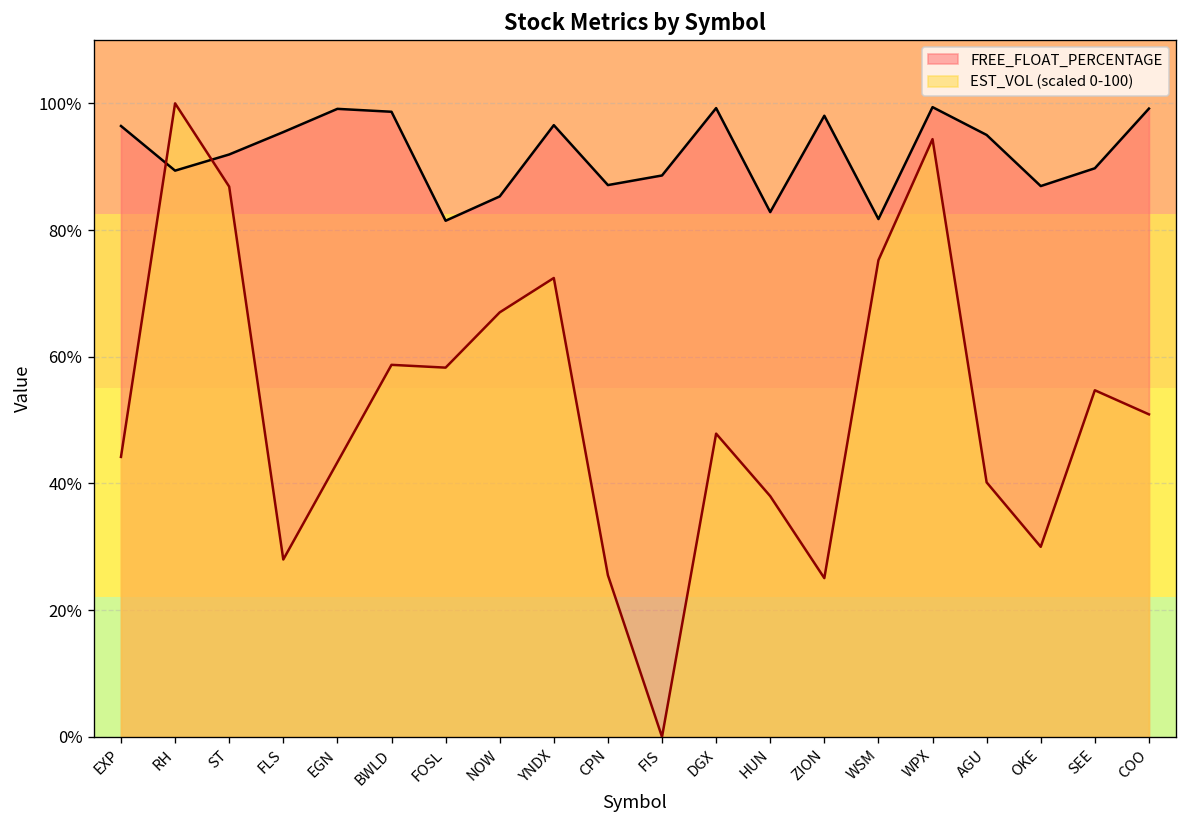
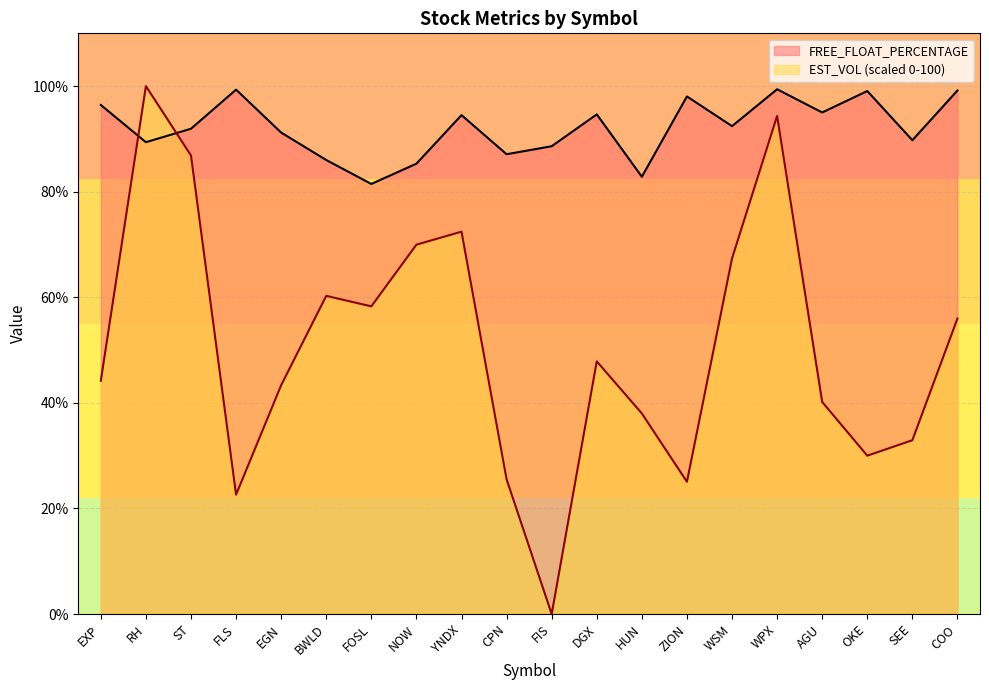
  {
    "FREE_FLOAT_PERCENTAGE": {
      "EXP": "96%",
      "RH": "89%",
      "ST": "92%",
-     "FLS": "95%",
-     "EGN": "99%",
-     "BWLD": "99%",
+     "FLS": "99%",
+     "EGN": "91%",
+     "BWLD": "86%",
      "FOSL": "81%",
      "NOW": "85%",
-     "YNDX": "97%",
+     "YNDX": "95%",
      "CPN": "87%",
      "FIS": "89%",
-     "DGX": "99%",
+     "DGX": "95%",
      "HUN": "83%",
      "ZION": "98%",
-     "WSM": "82%",
+     "WSM": "92%",
      "WPX": "99%",
      "AGU": "95%",
-     "OKE": "87%",
+     "OKE": "99%",
      "SEE": "90%",
      "COO": "99%"
    },
    "EST_VOL (scaled 0-100)": {
      "EXP": "44%",
      "RH": "100%",
      "ST": "87%",
-     "FLS": "28%",
+     "FLS": "23%",
      "EGN": "43%",
-     "BWLD": "59%",
+     "BWLD": "60%",
      "FOSL": "58%",
-     "NOW": "67%",
+     "NOW": "70%",
      "YNDX": "72%",
      "CPN": "26%",
      "FIS": "0%",
      "DGX": "48%",
      "HUN": "38%",
      "ZION": "25%",
-     "WSM": "75%",
+     "WSM": "67%",
      "WPX": "94%",
      "AGU": "40%",
      "OKE": "30%",
-     "SEE": "55%",
-     "COO": "51%"
+     "SEE": "33%",
+     "COO": "56%"
    }
  }
